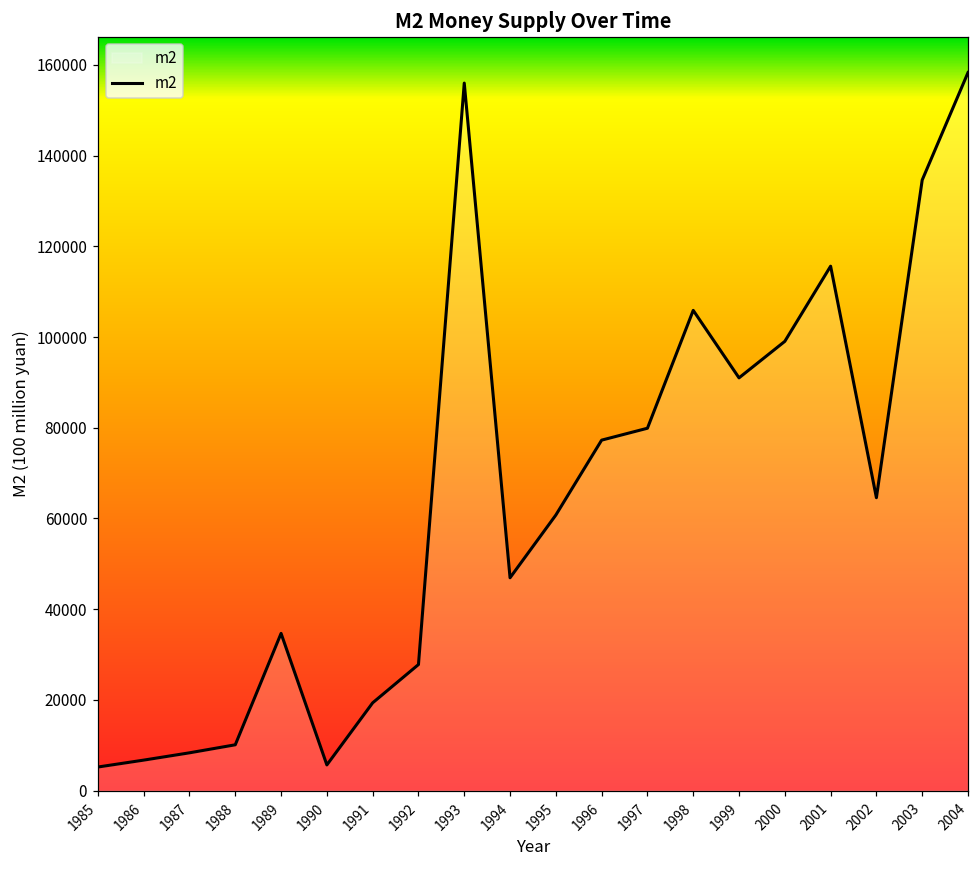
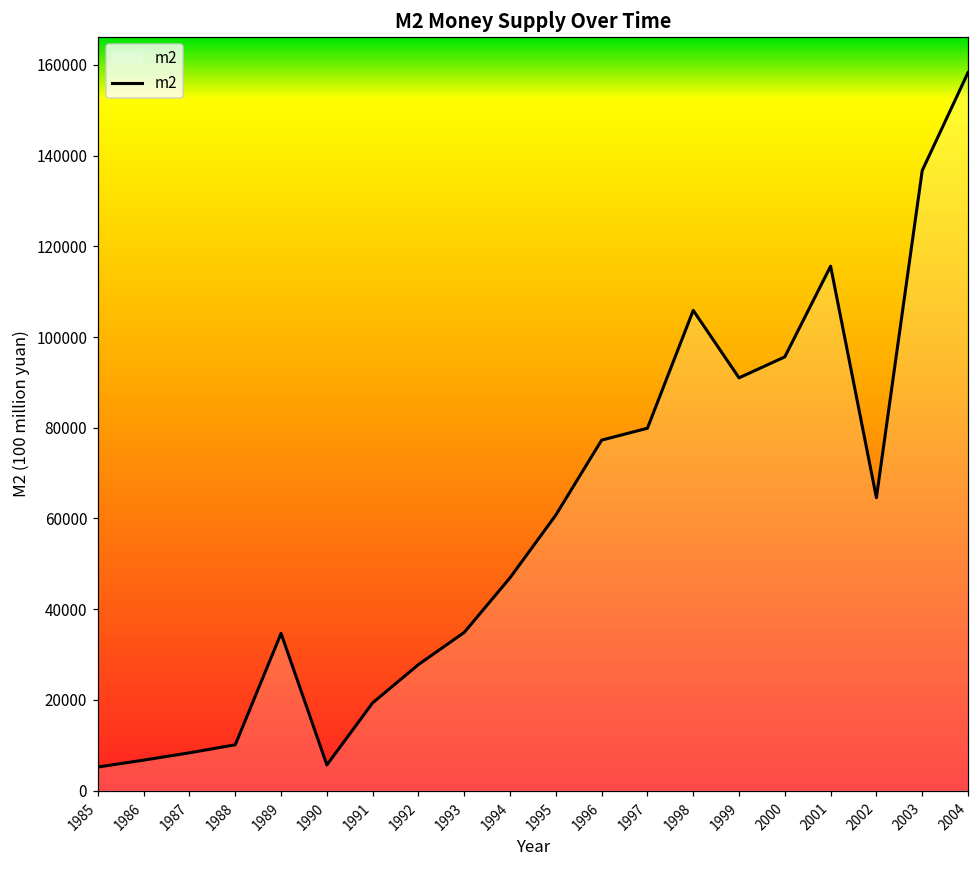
  {
    "1985": 5000,
    "1986": 7000,
    "1987": 8000,
    "1988": 10000,
    "1989": 35000,
    "1990": 6000,
    "1991": 19000,
    "1992": 28000,
-   "1993": 156000,
+   "1993": 35000,
    "1994": 47000,
    "1995": 61000,
    "1996": 77000,
    "1997": 80000,
    "1998": 106000,
    "1999": 91000,
-   "2000": 99000,
+   "2000": 96000,
    "2001": 116000,
    "2002": 65000,
-   "2003": 135000,
+   "2003": 137000,
    "2004": 158000
  }
